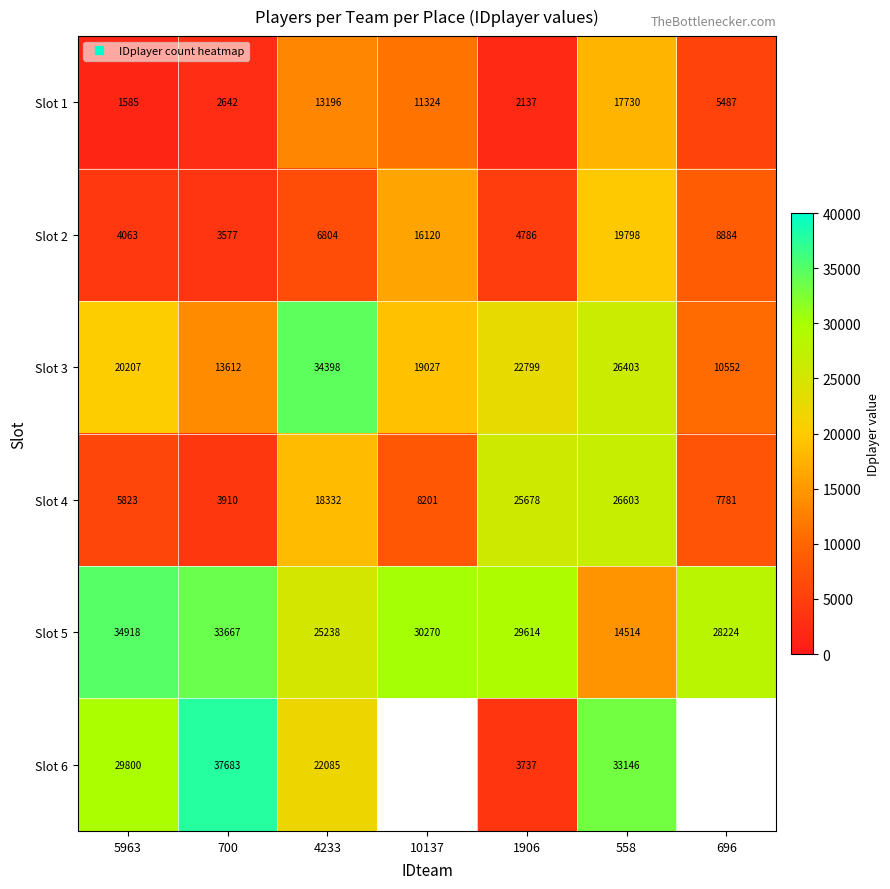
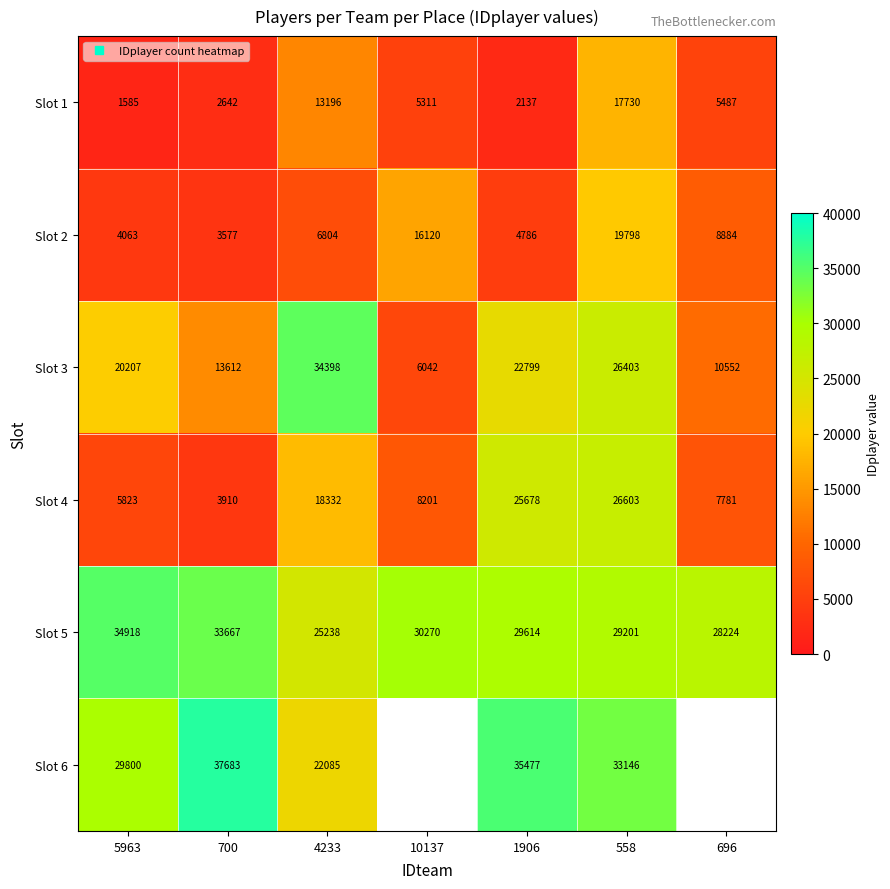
  {
    "Slot 1": {
      "5963": 1585,
      "700": 2642,
      "4233": 13196,
-     "10137": 11324,
+     "10137": 5311,
      "1906": 2137,
      "558": 17730,
      "696": 5487
    },
    "Slot 2": {
      "5963": 4063,
      "700": 3577,
      "4233": 6804,
      "10137": 16120,
      "1906": 4786,
      "558": 19798,
      "696": 8884
    },
    "Slot 3": {
      "5963": 20207,
      "700": 13612,
      "4233": 34398,
-     "10137": 19027,
+     "10137": 6042,
      "1906": 22799,
      "558": 26403,
      "696": 10552
    },
    "Slot 4": {
      "5963": 5823,
      "700": 3910,
      "4233": 18332,
      "10137": 8201,
      "1906": 25678,
      "558": 26603,
      "696": 7781
    },
    "Slot 5": {
      "5963": 34918,
      "700": 33667,
      "4233": 25238,
      "10137": 30270,
      "1906": 29614,
-     "558": 14514,
+     "558": 29201,
      "696": 28224
    },
    "Slot 6": {
      "5963": 29800,
      "700": 37683,
      "4233": 22085,
-     "1906": 3737,
+     "1906": 35477,
      "558": 33146
    }
  }
